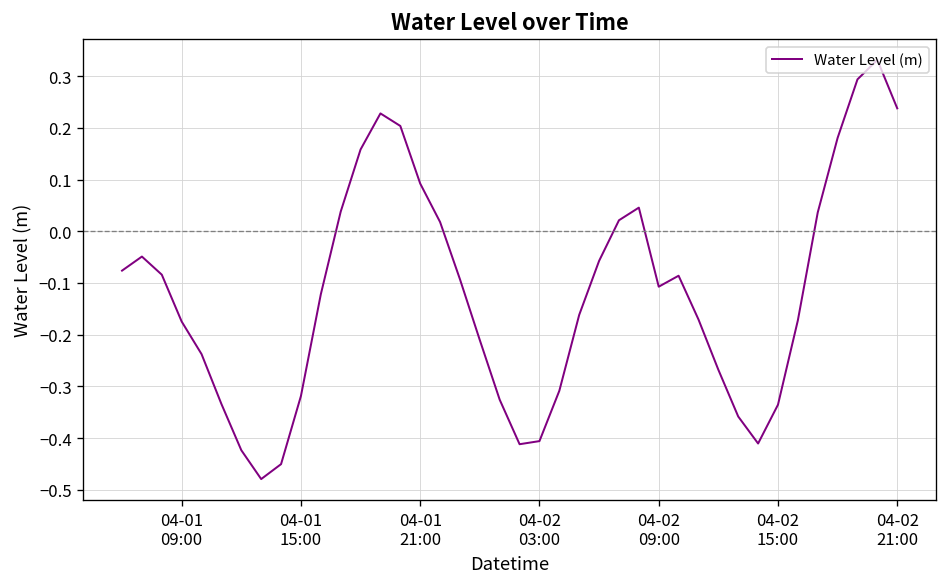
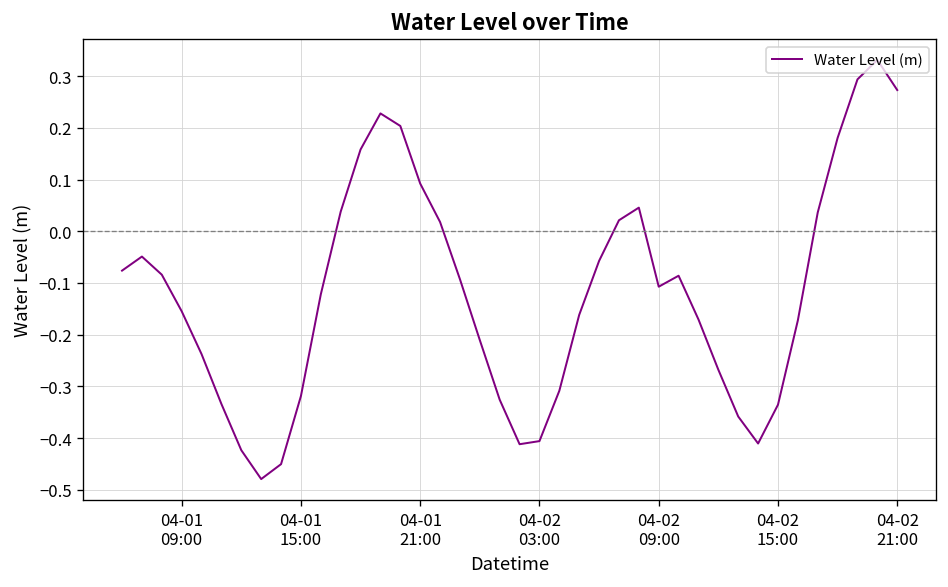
  {
-   "04-01 09:00": -0.17,
+   "04-01 09:00": -0.15,
    "04-01 15:00": -0.32,
    "04-01 21:00": 0.09,
    "04-02 03:00": -0.41,
    "04-02 09:00": -0.11,
    "04-02 15:00": -0.34,
-   "04-02 21:00": 0.24
+   "04-02 21:00": 0.27
  }
